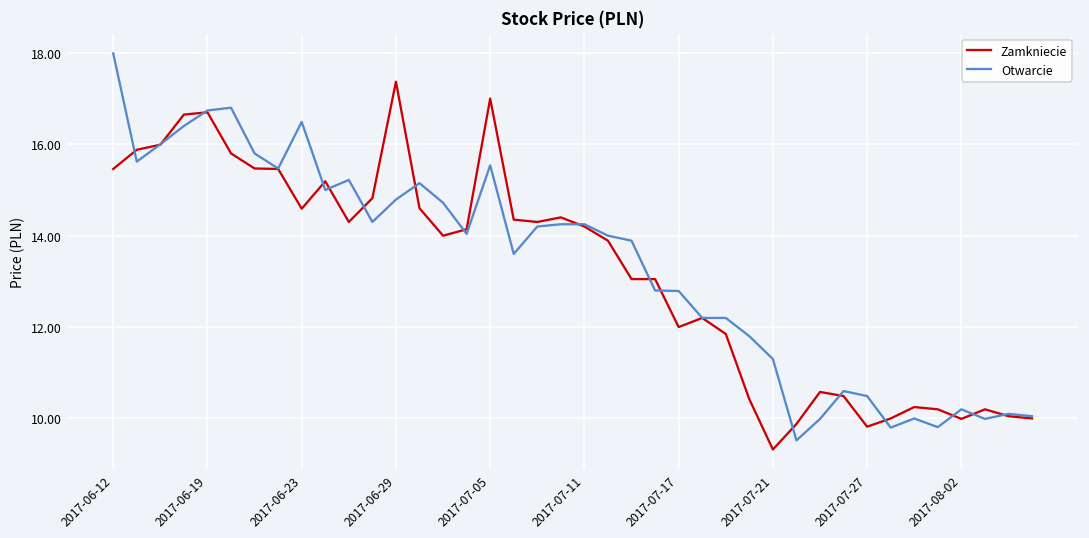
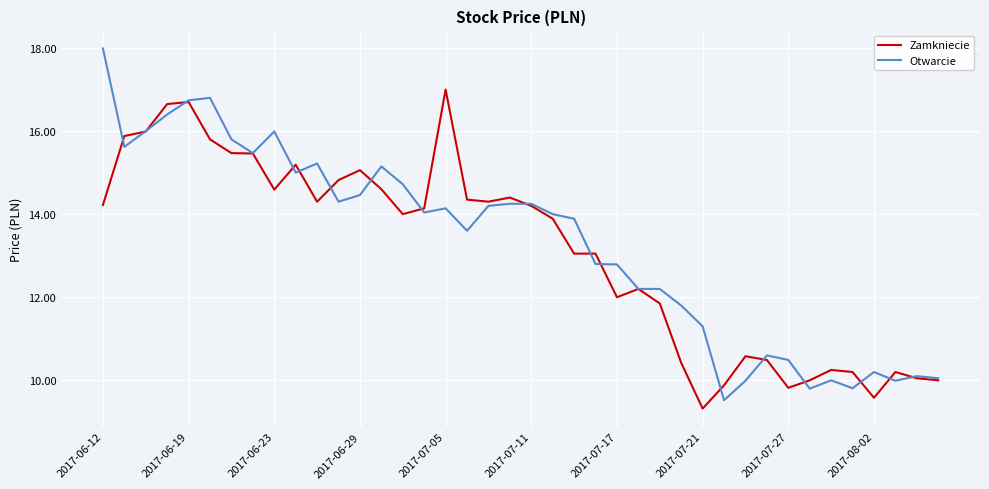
  {
    "Zamkniecie": {
-     "2017-06-12": 15.5,
+     "2017-06-12": 14.2,
      "2017-06-23": 14.6,
-     "2017-06-29": 17.4,
+     "2017-06-29": 15.1,
      "2017-07-05": 17.0,
      "2017-07-17": 12.0,
      "2017-07-21": 9.3,
      "2017-07-27": 9.8,
-     "2017-08-02": 10.0
+     "2017-08-02": 9.6
    },
    "Otwarcie": {
      "2017-06-12": 18.0,
-     "2017-06-23": 16.5,
-     "2017-06-29": 14.8,
-     "2017-07-05": 15.5,
+     "2017-06-23": 16.0,
+     "2017-06-29": 14.5,
+     "2017-07-05": 14.1,
      "2017-07-17": 12.8,
      "2017-07-21": 11.3,
      "2017-07-27": 10.5,
      "2017-08-02": 10.2
    }
  }
